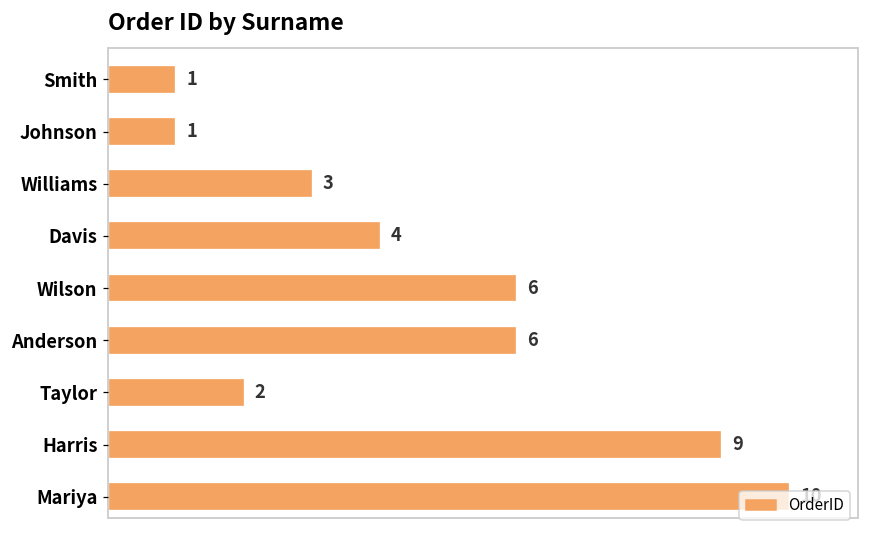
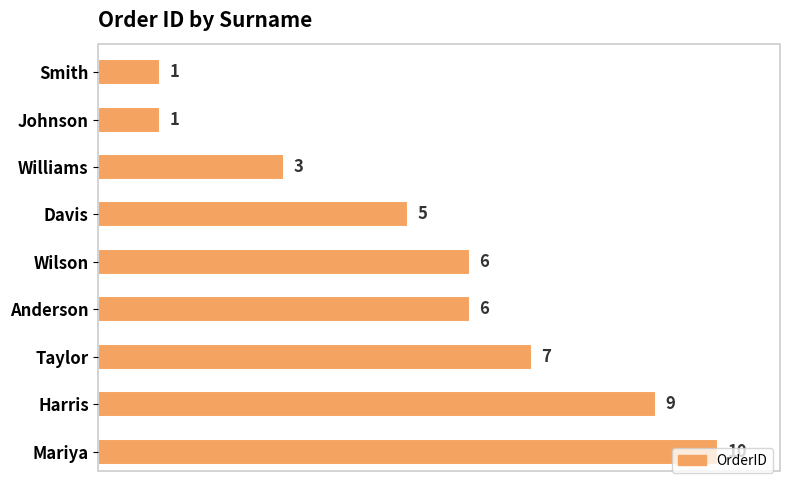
  {
    "Smith": 1,
    "Johnson": 1,
    "Williams": 3,
-   "Davis": 4,
+   "Davis": 5,
    "Wilson": 6,
    "Anderson": 6,
-   "Taylor": 2,
+   "Taylor": 7,
    "Harris": 9
  }
